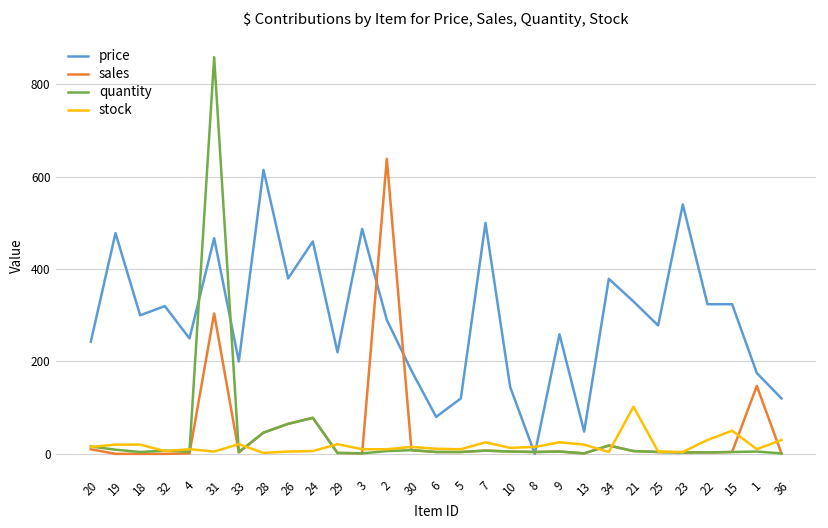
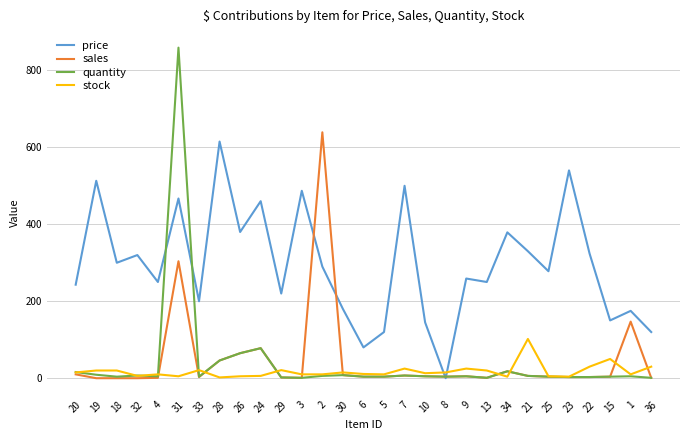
  {
    "price": {
      "20": 240,
-     "19": 480,
+     "19": 510,
      "18": 300,
      "32": 320,
      "4": 250,
      "31": 470,
      "33": 200,
      "28": 620,
      "26": 380,
      "24": 460,
      "29": 220,
      "3": 490,
      "2": 290,
      "30": 180,
      "6": 80,
      "5": 120,
      "7": 500,
      "10": 150,
      "9": 260,
-     "13": 50,
+     "13": 250,
      "34": 380,
      "21": 330,
      "25": 280,
      "23": 540,
      "22": 320,
-     "15": 320,
+     "15": 150,
      "1": 180,
      "36": 120
    },
    "sales": {
      "19": 0,
      "31": 300,
      "2": 640,
      "1": 150
    },
    "quantity": {
      "19": 10,
      "31": 860
    },
    "stock": {
      "19": 20,
      "18": 20,
      "31": 10,
      "33": 20,
      "28": 0,
      "26": 10,
      "24": 10,
      "29": 20,
      "3": 10,
      "30": 20,
      "6": 10,
      "7": 30,
      "10": 10,
      "8": 20,
      "9": 30,
      "13": 20,
      "34": 0,
      "21": 100,
      "22": 30,
      "15": 50,
      "36": 30
    }
  }
